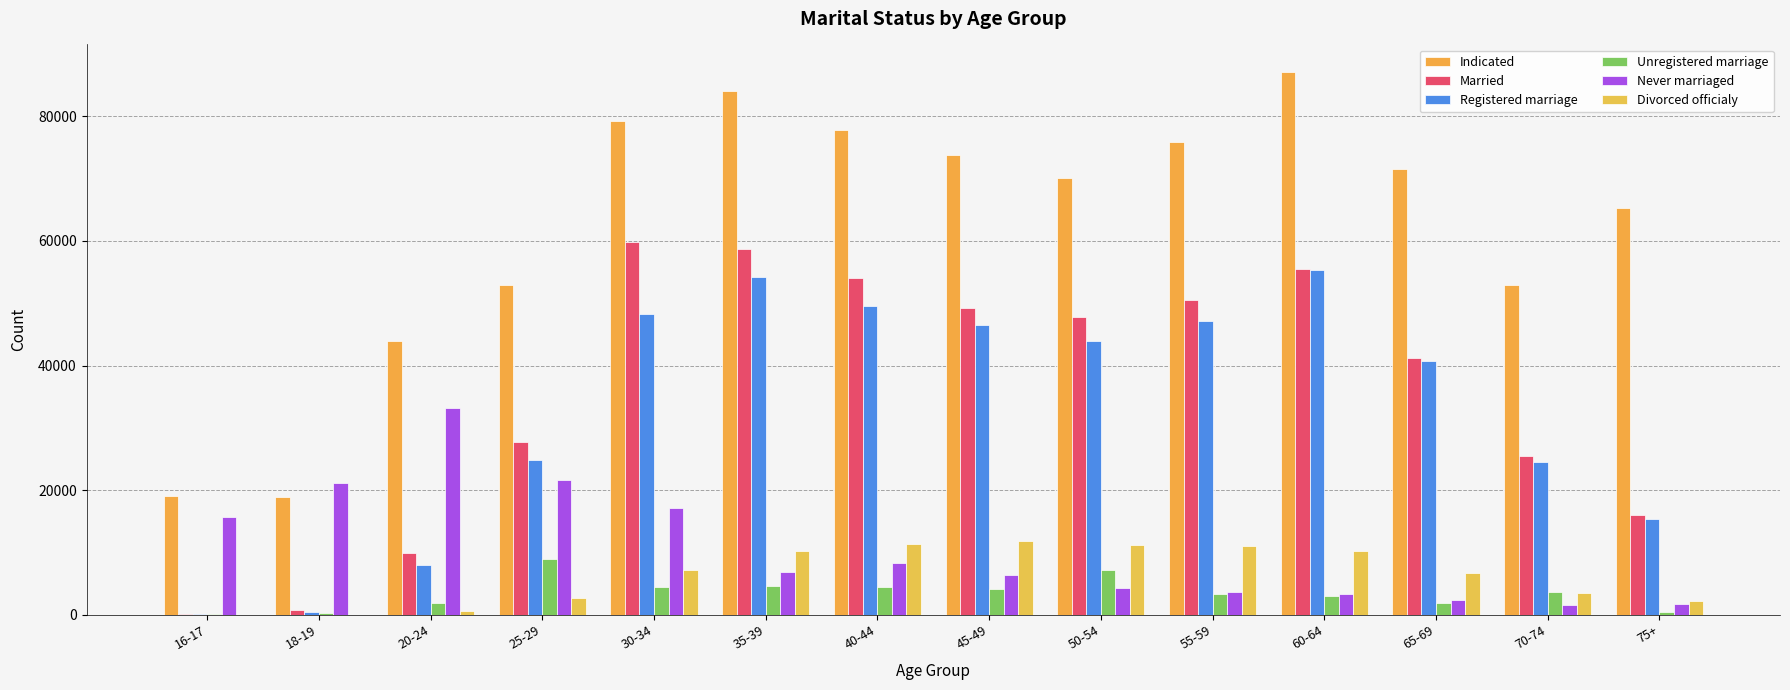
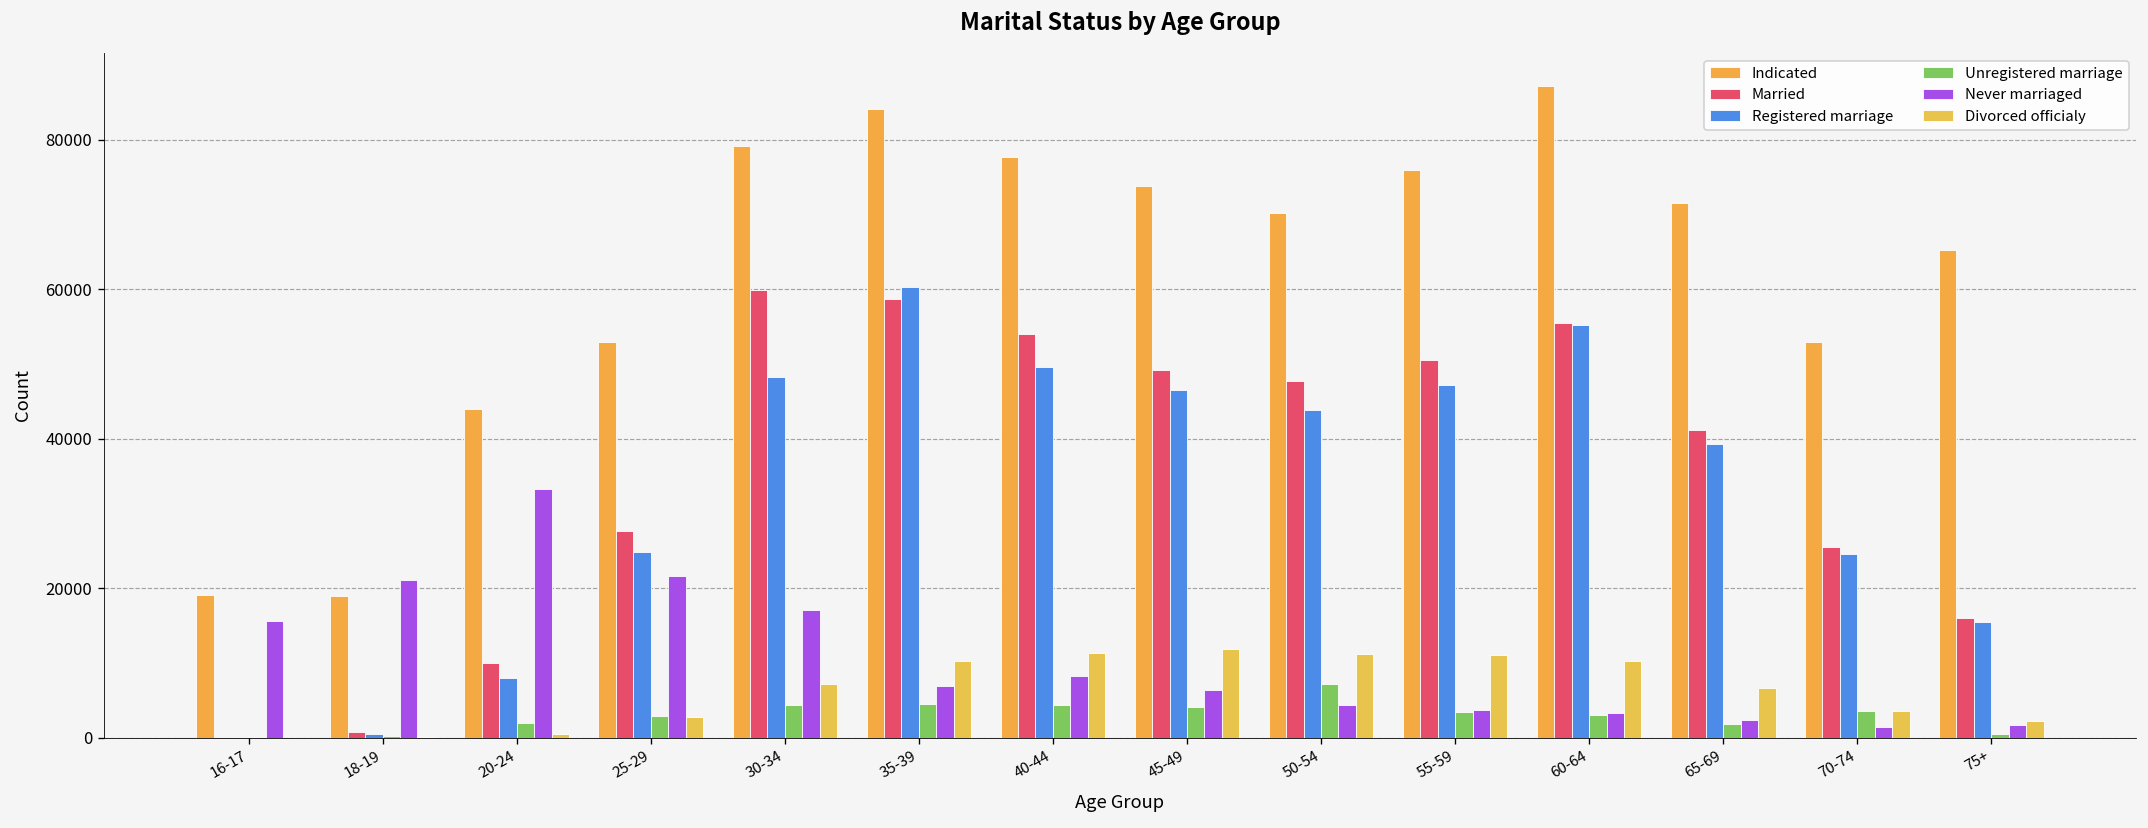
  {
    "Married": {
      "18-19": 1000,
      "20-24": 10000,
      "25-29": 28000,
      "30-34": 60000,
      "35-39": 59000,
      "40-44": 54000,
      "45-49": 49000,
      "50-54": 48000,
      "55-59": 51000,
      "60-64": 55000,
      "65-69": 41000,
      "70-74": 25000,
      "75+": 16000
    },
    "Registered marriage": {
      "18-19": 0,
      "20-24": 8000,
      "25-29": 25000,
      "30-34": 48000,
-     "35-39": 54000,
+     "35-39": 60000,
      "40-44": 50000,
      "45-49": 47000,
      "50-54": 44000,
      "55-59": 47000,
      "60-64": 55000,
-     "65-69": 41000,
+     "65-69": 39000,
      "70-74": 25000,
      "75+": 15000
    },
    "Unregistered marriage": {
      "20-24": 2000,
-     "25-29": 9000,
+     "25-29": 3000,
      "30-34": 4000,
      "35-39": 5000,
      "40-44": 4000,
      "45-49": 4000,
      "50-54": 7000,
      "55-59": 3000,
      "60-64": 3000,
      "65-69": 2000,
      "70-74": 4000,
      "75+": 1000
    },
    "Never marriaged": {
      "16-17": 16000,
      "18-19": 21000,
      "20-24": 33000,
      "25-29": 22000,
      "30-34": 17000,
      "35-39": 7000,
      "40-44": 8000,
      "45-49": 6000,
      "50-54": 4000,
      "55-59": 4000,
      "60-64": 3000,
      "65-69": 2000,
      "70-74": 1000,
      "75+": 2000
    }
  }
